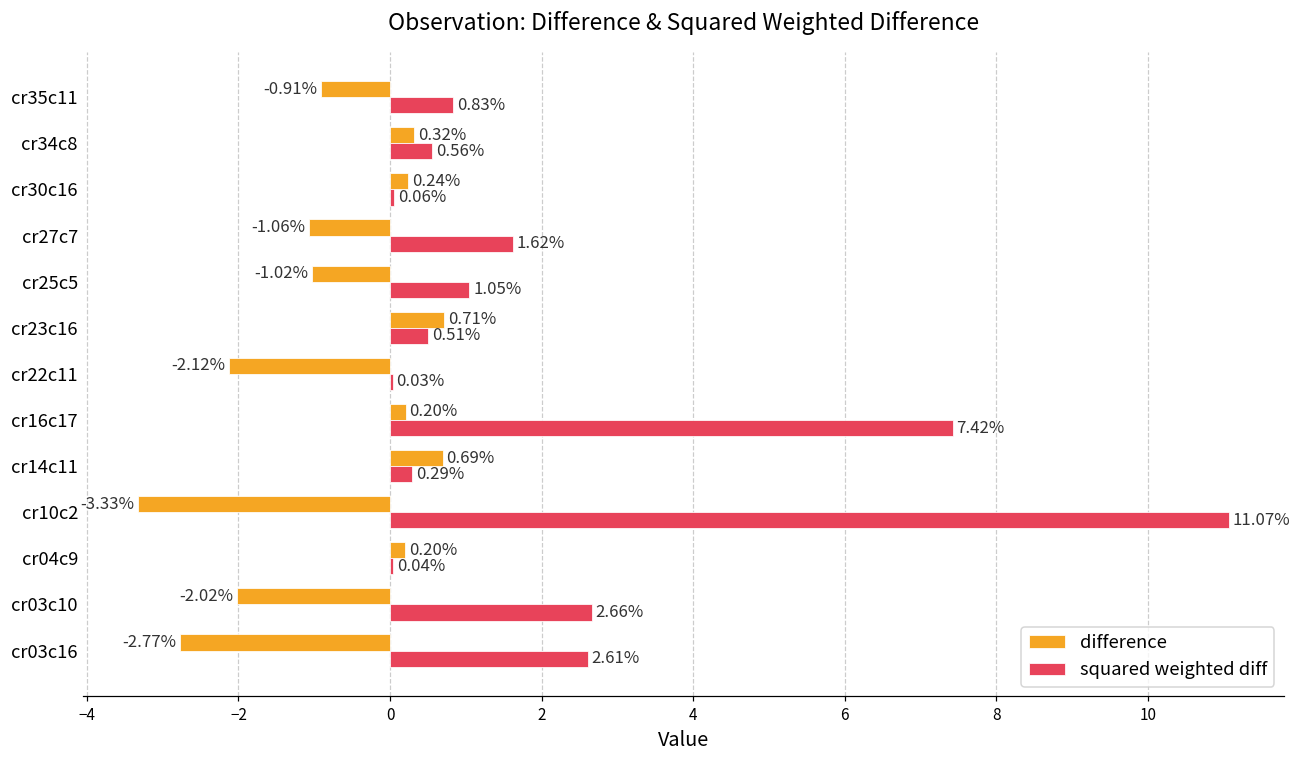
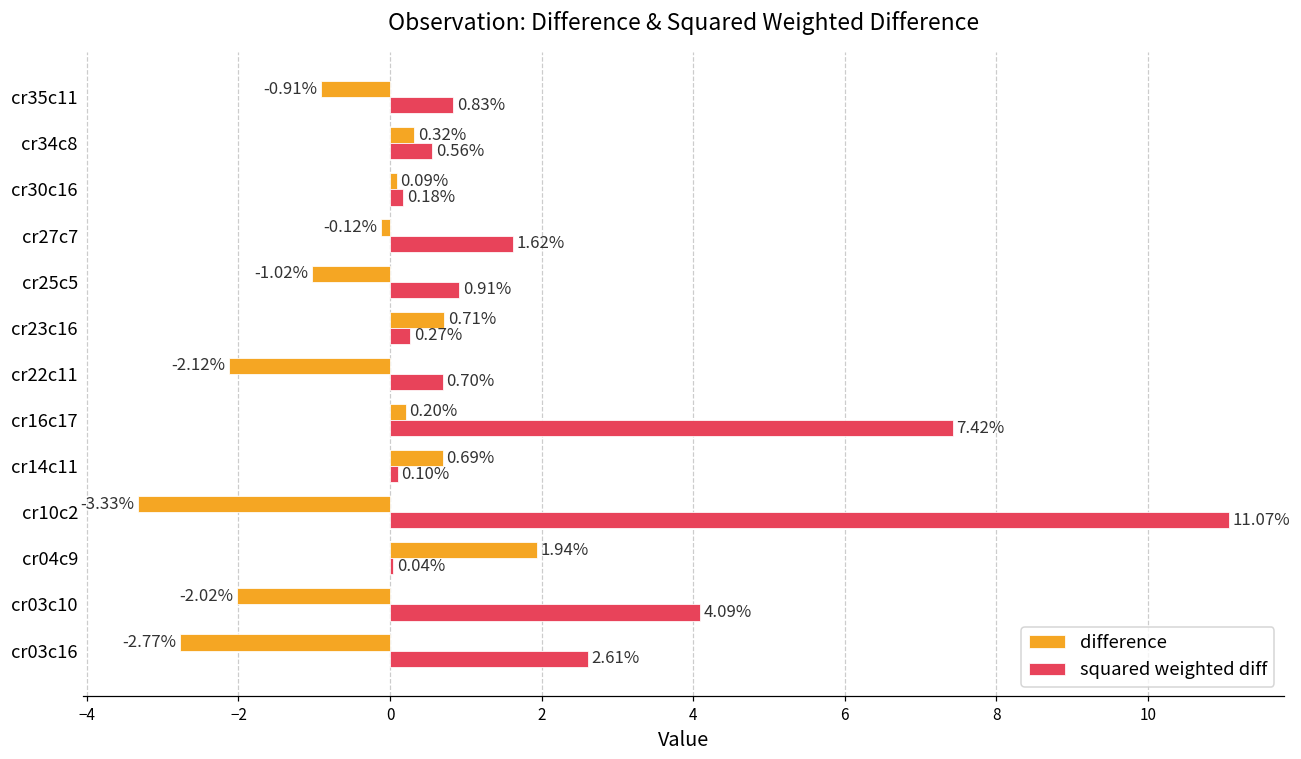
  {
    "difference": {
      "cr35c11": "-0.91%",
      "cr34c8": "0.32%",
-     "cr30c16": "0.24%",
-     "cr27c7": "-1.06%",
+     "cr30c16": "0.09%",
+     "cr27c7": "-0.12%",
      "cr25c5": "-1.02%",
      "cr23c16": "0.71%",
      "cr22c11": "-2.12%",
      "cr16c17": "0.20%",
      "cr14c11": "0.69%",
      "cr10c2": "-3.33%",
-     "cr04c9": "0.20%",
+     "cr04c9": "1.94%",
      "cr03c10": "-2.02%",
      "cr03c16": "-2.77%"
    },
    "squared weighted diff": {
      "cr35c11": "0.83%",
      "cr34c8": "0.56%",
-     "cr30c16": "0.06%",
+     "cr30c16": "0.18%",
      "cr27c7": "1.62%",
-     "cr25c5": "1.05%",
-     "cr23c16": "0.51%",
-     "cr22c11": "0.03%",
+     "cr25c5": "0.91%",
+     "cr23c16": "0.27%",
+     "cr22c11": "0.70%",
      "cr16c17": "7.42%",
-     "cr14c11": "0.29%",
+     "cr14c11": "0.10%",
      "cr10c2": "11.07%",
      "cr04c9": "0.04%",
-     "cr03c10": "2.66%",
+     "cr03c10": "4.09%",
      "cr03c16": "2.61%"
    }
  }
